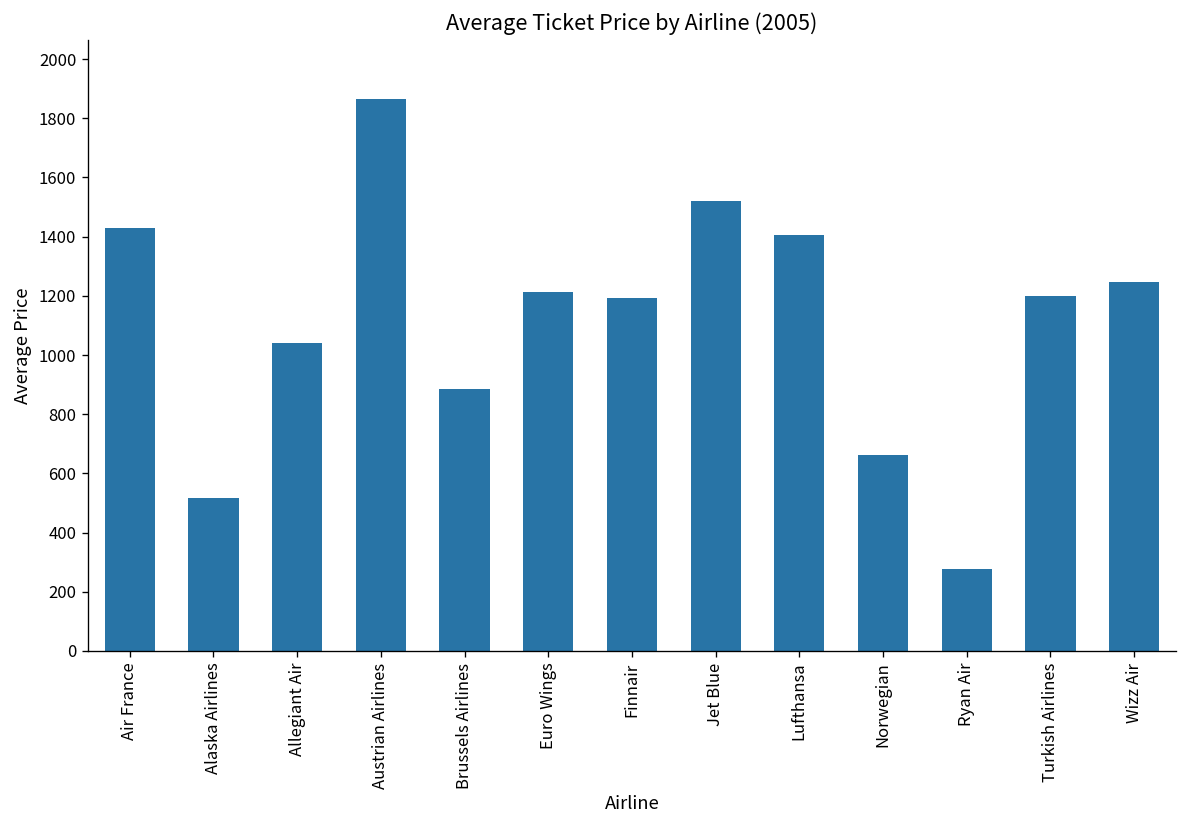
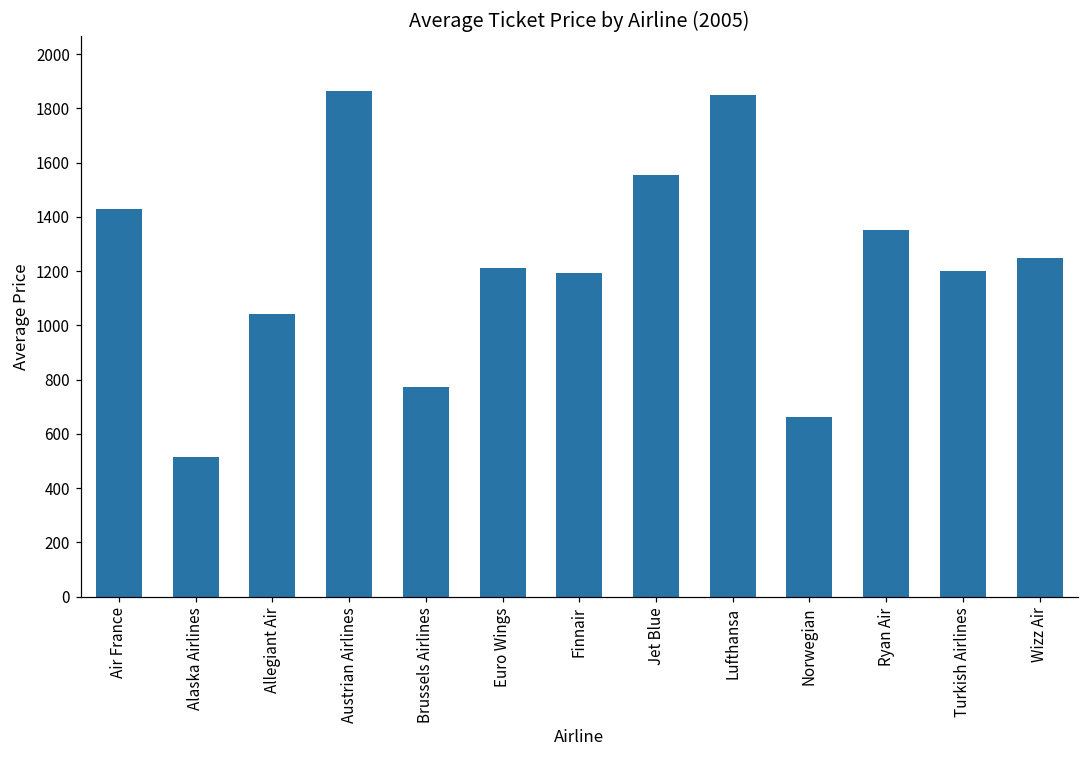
  {
    "Air France": 1430,
    "Alaska Airlines": 520,
    "Allegiant Air": 1040,
    "Austrian Airlines": 1870,
-   "Brussels Airlines": 880,
+   "Brussels Airlines": 770,
    "Euro Wings": 1210,
    "Finnair": 1190,
-   "Jet Blue": 1520,
-   "Lufthansa": 1410,
+   "Jet Blue": 1550,
+   "Lufthansa": 1850,
    "Norwegian": 660,
-   "Ryan Air": 280,
+   "Ryan Air": 1350,
    "Turkish Airlines": 1200,
    "Wizz Air": 1250
  }
